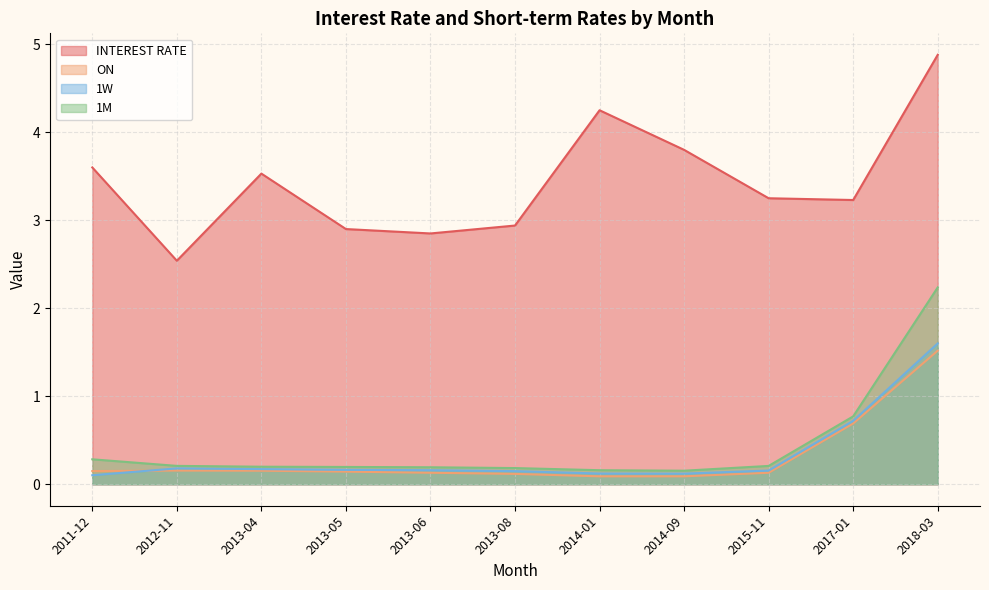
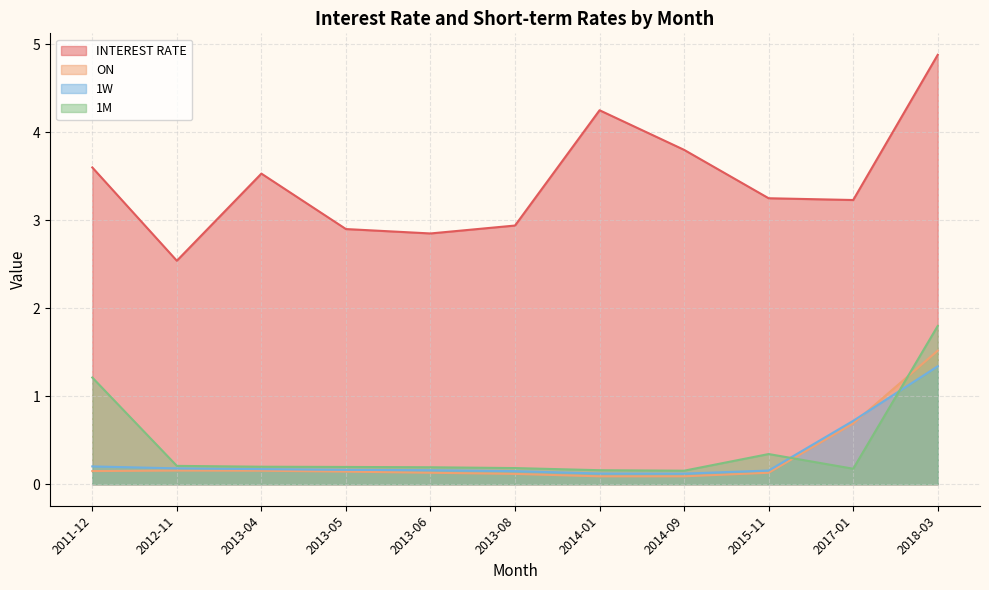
  {
    "1W": {
-     "2011-12": 0.1,
+     "2011-12": 0.2,
      "2013-06": 0.2,
      "2013-08": 0.1,
      "2014-01": 0.1,
      "2014-09": 0.1,
      "2017-01": 0.7,
-     "2018-03": 1.6
+     "2018-03": 1.3
    },
    "1M": {
-     "2011-12": 0.3,
+     "2011-12": 1.2,
      "2013-05": 0.2,
      "2013-06": 0.2,
      "2013-08": 0.2,
      "2014-01": 0.2,
      "2014-09": 0.2,
-     "2015-11": 0.2,
-     "2017-01": 0.8,
-     "2018-03": 2.2
+     "2015-11": 0.3,
+     "2017-01": 0.2,
+     "2018-03": 1.8
    }
  }
